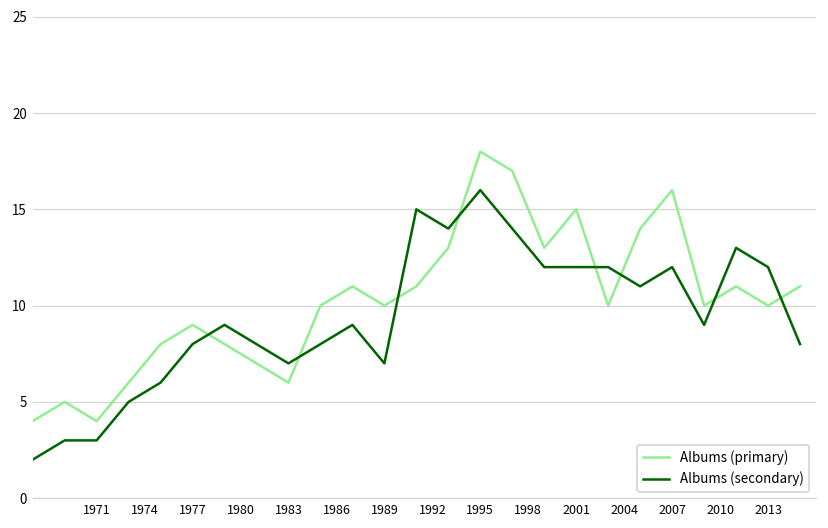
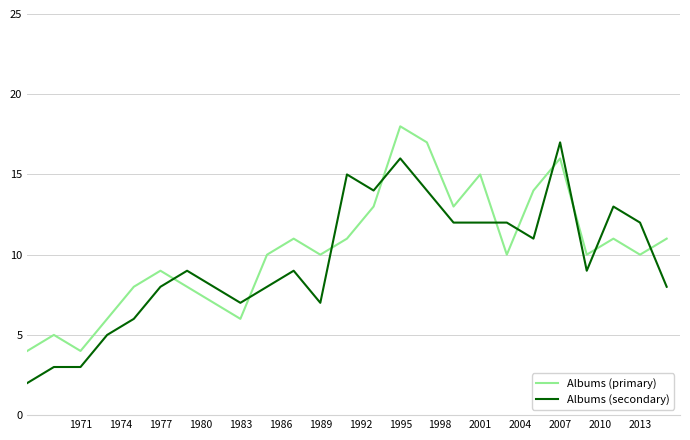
  {
    "Albums (primary)": {
      "1971": 4,
      "1977": 9,
      "1983": 6,
      "1989": 10,
      "1995": 18,
      "2001": 15,
      "2007": 16,
      "2013": 10
    },
    "Albums (secondary)": {
      "1971": 3,
      "1977": 8,
      "1983": 7,
      "1989": 7,
      "1995": 16,
      "2001": 12,
-     "2007": 12,
+     "2007": 17,
      "2013": 12
    }
  }
